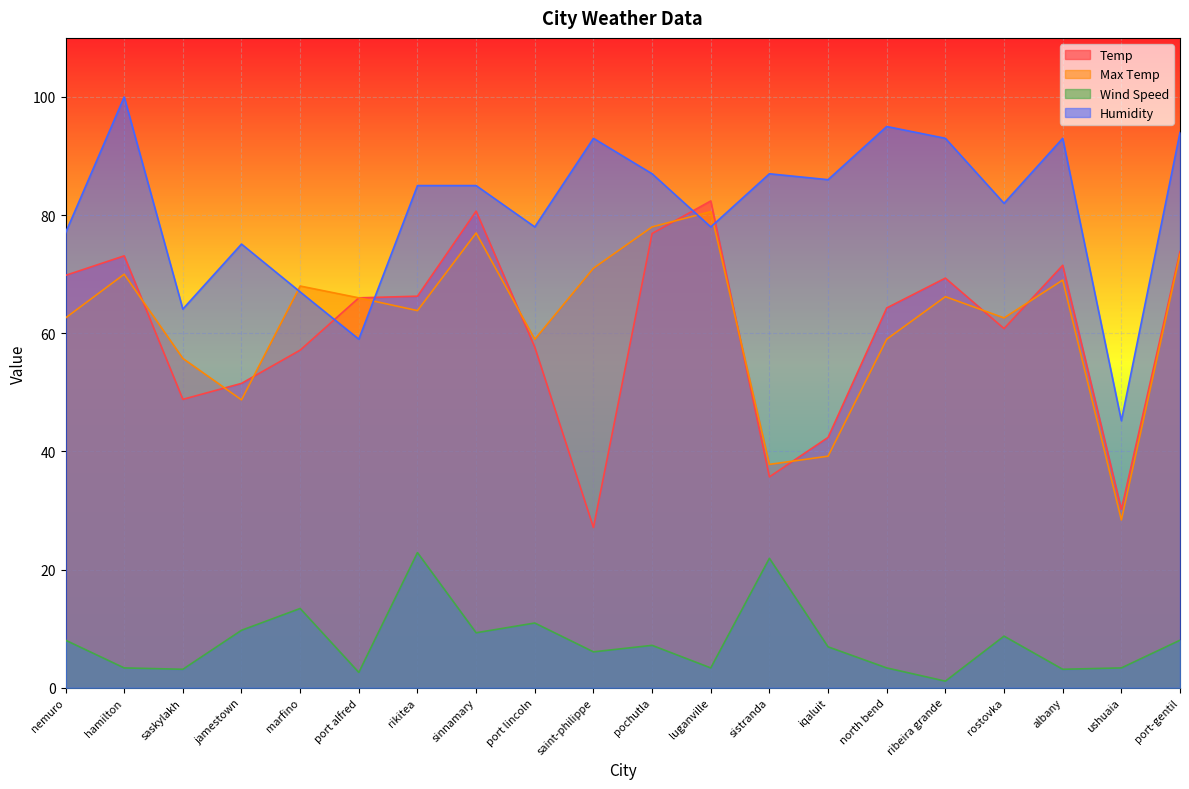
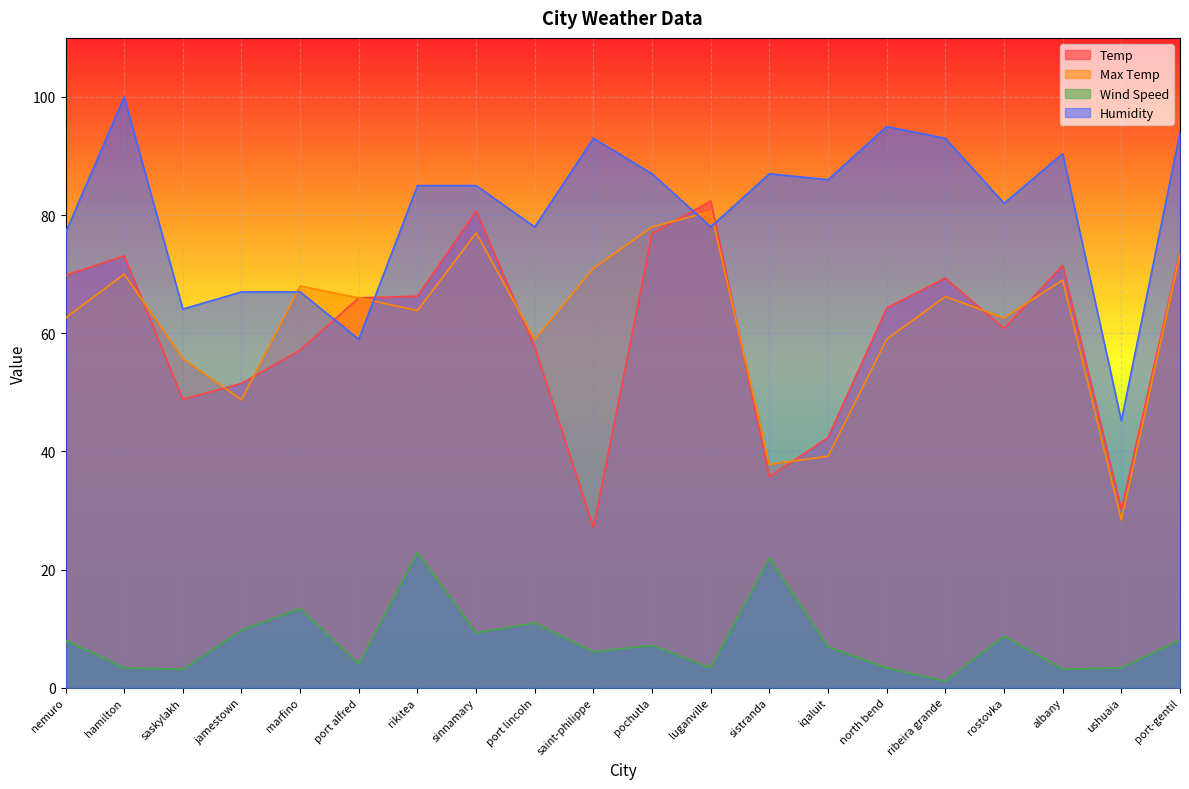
  {
    "Temp": {
      "nemuro": 70,
      "hamilton": 73,
      "saskylakh": 49,
      "jamestown": 52,
      "marfino": 57,
      "rikitea": 66,
      "sinnamary": 81,
      "port lincoln": 58,
      "saint-philippe": 27,
      "pochutla": 77,
      "luganville": 82,
      "sistranda": 36,
      "iqaluit": 42,
      "north bend": 64,
      "ribeira grande": 69,
      "rostovka": 61,
      "albany": 72,
      "ushuaia": 30,
      "port-gentil": 74
    },
    "Max Temp": {
      "nemuro": 63,
      "hamilton": 70,
      "saskylakh": 56,
      "jamestown": 49,
      "marfino": 68,
      "rikitea": 64,
      "sinnamary": 77,
      "port lincoln": 59,
      "saint-philippe": 71,
      "pochutla": 78,
      "luganville": 81,
      "sistranda": 38,
      "iqaluit": 39,
      "north bend": 59,
      "ribeira grande": 66,
      "rostovka": 63,
      "albany": 69,
      "ushuaia": 28,
      "port-gentil": 73
    },
    "Wind Speed": {
      "nemuro": 8,
      "hamilton": 3,
      "saskylakh": 3,
      "jamestown": 10,
      "marfino": 13,
-     "port alfred": 3,
+     "port alfred": 4,
      "rikitea": 23,
      "sinnamary": 9,
      "port lincoln": 11,
      "saint-philippe": 6,
      "pochutla": 7,
      "luganville": 3,
      "sistranda": 22,
      "iqaluit": 7,
      "north bend": 3,
      "ribeira grande": 1,
      "rostovka": 9,
      "albany": 3,
      "ushuaia": 3,
      "port-gentil": 8
    },
    "Humidity": {
      "nemuro": 77,
      "hamilton": 100,
      "saskylakh": 64,
-     "jamestown": 75,
+     "jamestown": 67,
      "marfino": 67,
      "port alfred": 59,
      "rikitea": 85,
      "sinnamary": 85,
      "port lincoln": 78,
      "saint-philippe": 93,
      "pochutla": 87,
      "luganville": 78,
      "sistranda": 87,
      "iqaluit": 86,
      "north bend": 95,
      "ribeira grande": 93,
      "rostovka": 82,
-     "albany": 93,
+     "albany": 90,
      "ushuaia": 45,
      "port-gentil": 94
    }
  }
